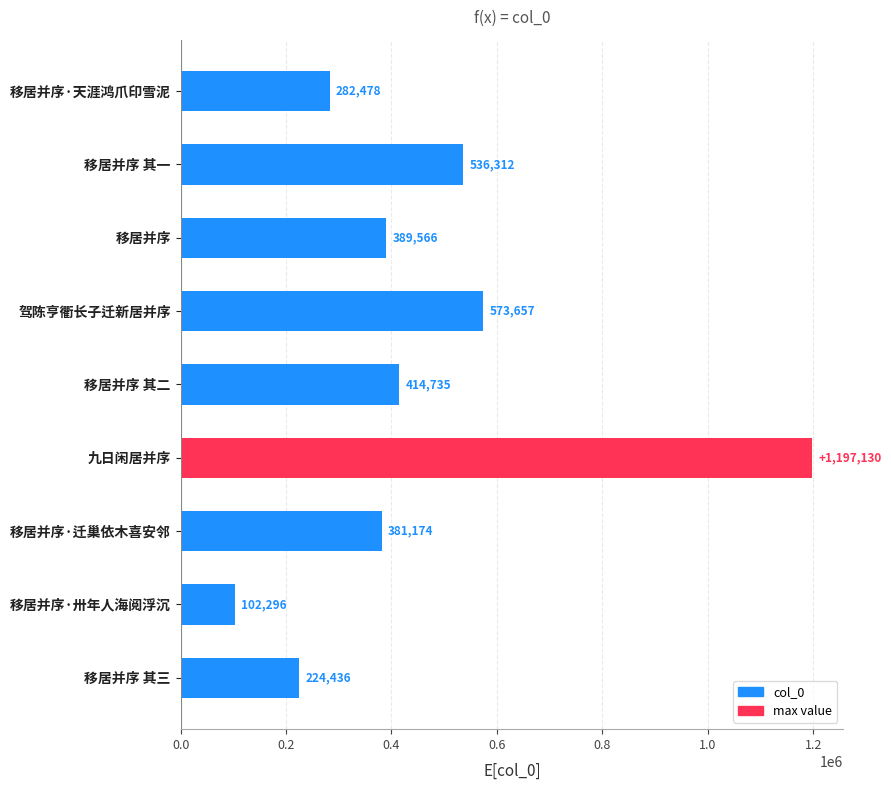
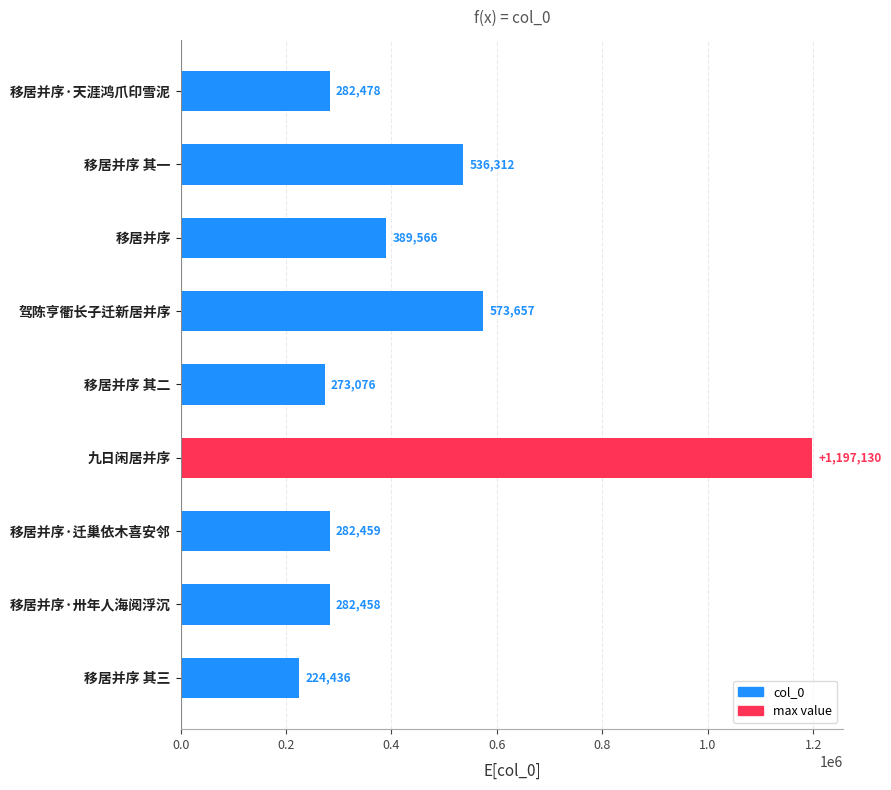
  {
    "移居并序·天涯鸿爪印雪泥": "282,478",
    "移居并序 其一": "536,312",
    "移居并序": "389,566",
    "驾陈亨衢长子迁新居并序": "573,657",
-   "移居并序 其二": "414,735",
+   "移居并序 其二": "273,076",
    "九日闲居并序": "+1,197,130",
-   "移居并序·迁巢依木喜安邻": "381,174",
-   "移居并序·卅年人海阅浮沉": "102,296",
+   "移居并序·迁巢依木喜安邻": "282,459",
+   "移居并序·卅年人海阅浮沉": "282,458",
    "移居并序 其三": "224,436"
  }
